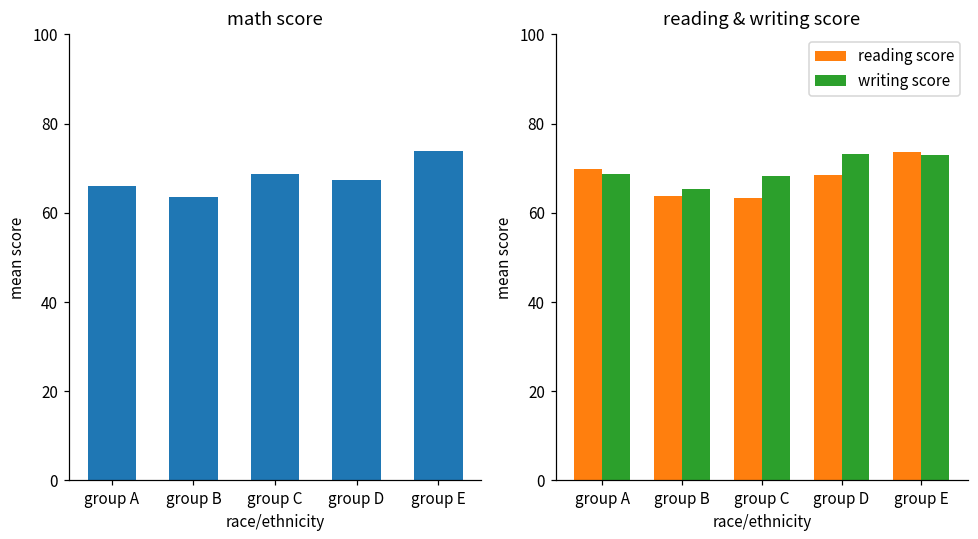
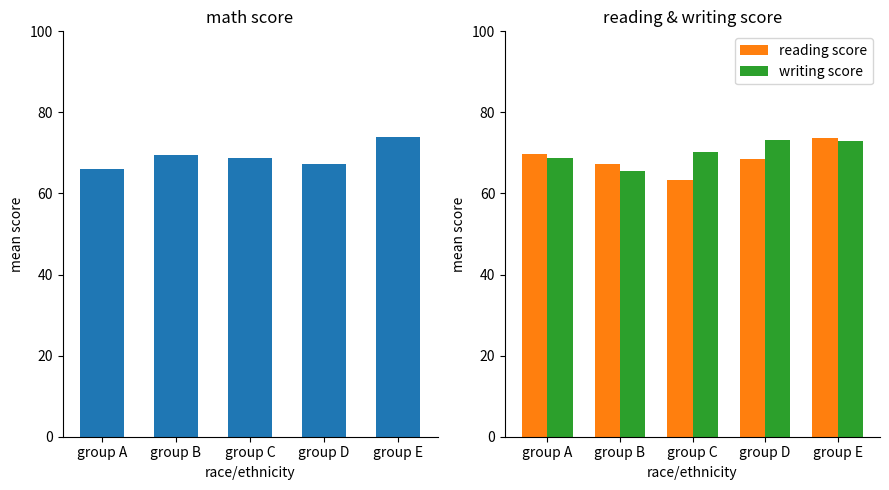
  {
    "math score": {
      "group A": 66,
-     "group B": 63,
+     "group B": 69,
      "group C": 69,
      "group D": 67,
      "group E": 74
    },
    "reading & writing score": {
      "reading score": {
        "group A": 70,
-       "group B": 64,
+       "group B": 67,
        "group C": 63,
        "group D": 68,
        "group E": 74
      },
      "writing score": {
        "group A": 69,
        "group B": 65,
-       "group C": 68,
+       "group C": 70,
        "group D": 73,
        "group E": 73
      }
    }
  }
